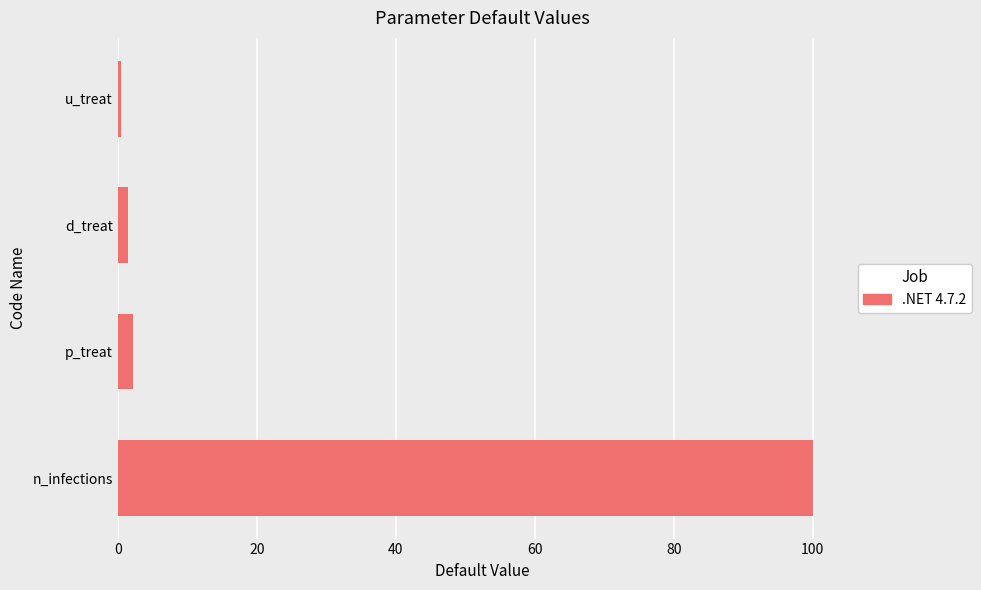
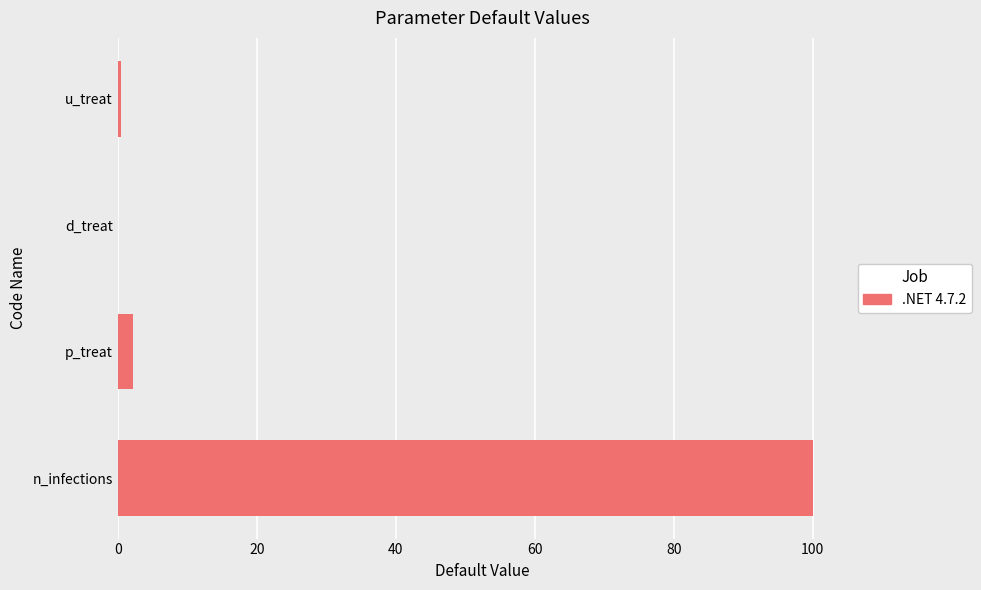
  {
    "u_treat": 0,
-   "d_treat": 2,
+   "d_treat": 0,
    "p_treat": 2,
    "n_infections": 100
  }
